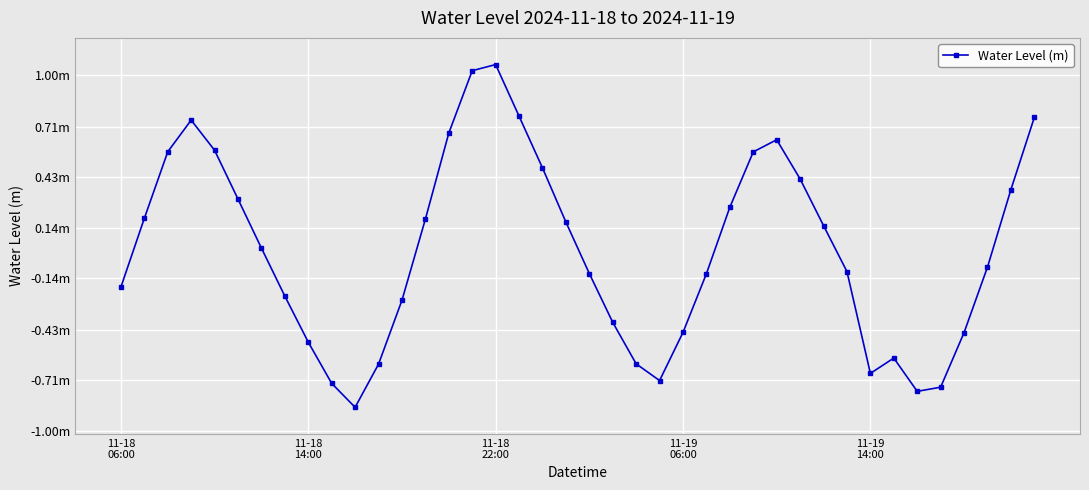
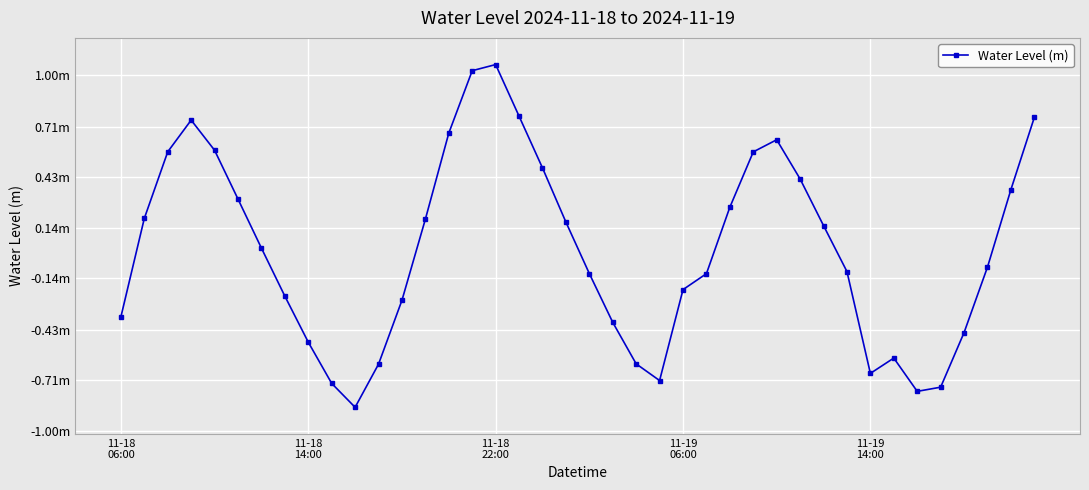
  {
-   "11-18 06:00": "-0.19m",
+   "11-18 06:00": "-0.36m",
    "11-18 14:00": "-0.50m",
    "11-18 22:00": "1.06m",
-   "11-19 06:00": "-0.44m",
+   "11-19 06:00": "-0.20m",
    "11-19 14:00": "-0.68m"
  }
